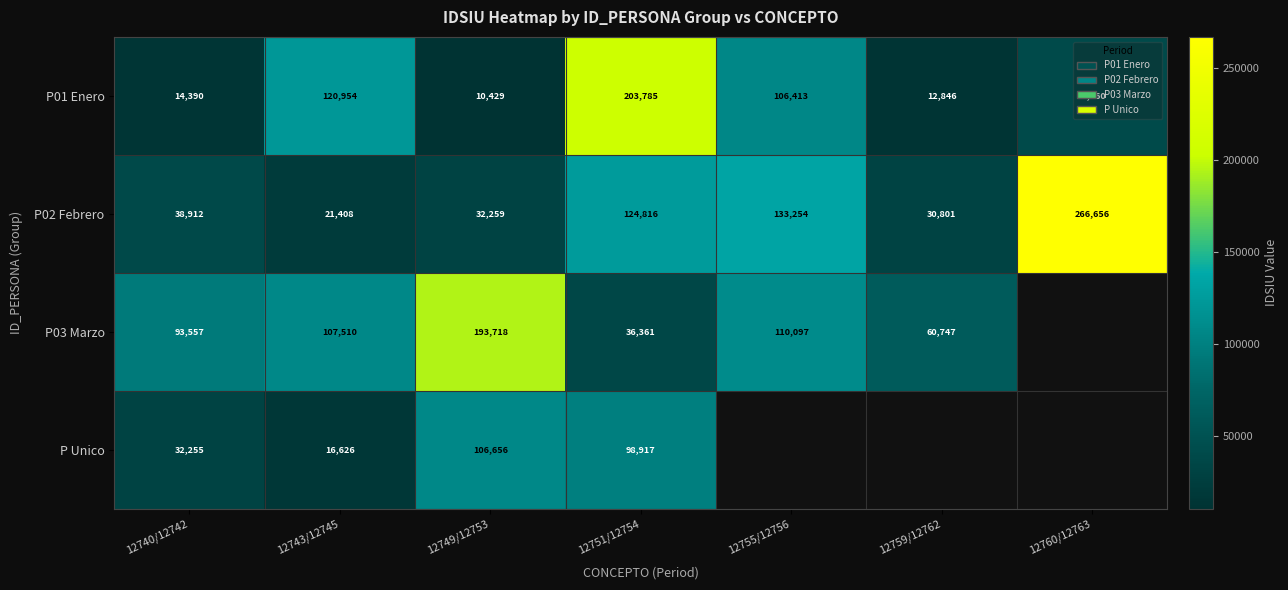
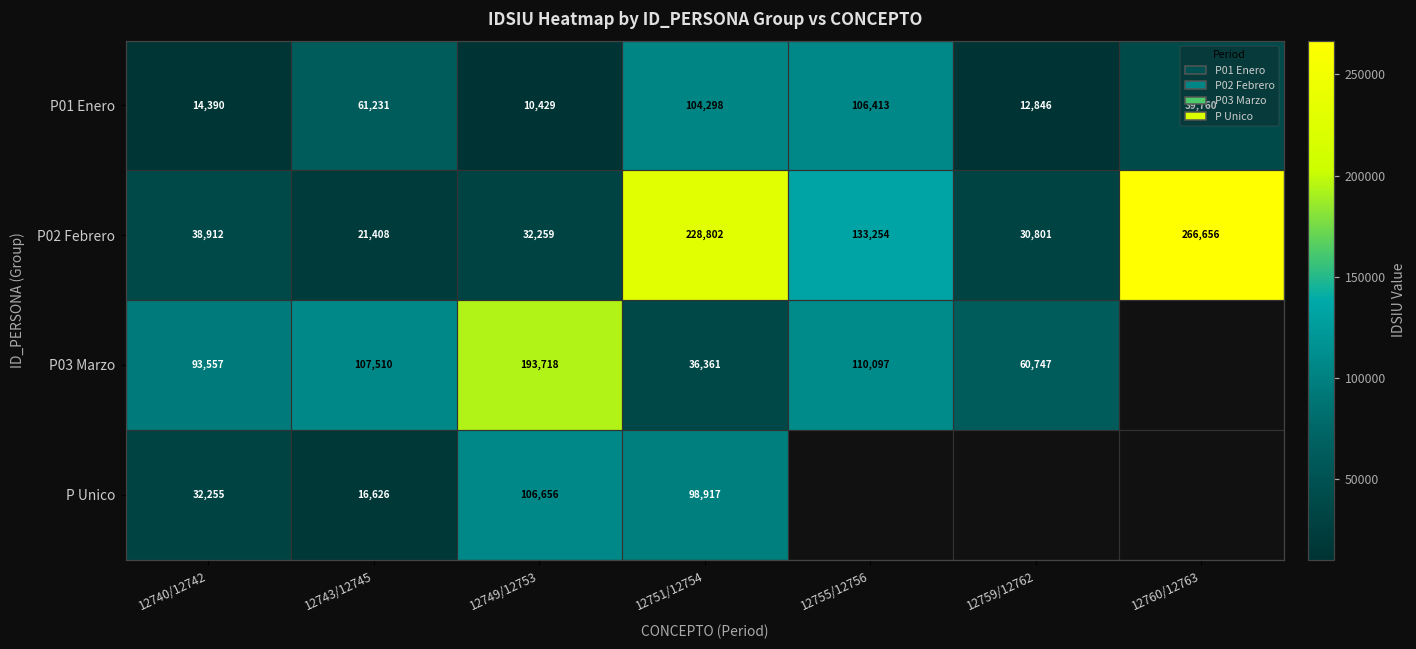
  {
    "P01 Enero": {
      "12740/12742": "14,390",
-     "12743/12745": "120,954",
+     "12743/12745": "61,231",
      "12749/12753": "10,429",
-     "12751/12754": "203,785",
+     "12751/12754": "104,298",
      "12755/12756": "106,413",
      "12759/12762": "12,846"
    },
    "P02 Febrero": {
      "12740/12742": "38,912",
      "12743/12745": "21,408",
      "12749/12753": "32,259",
-     "12751/12754": "124,816",
+     "12751/12754": "228,802",
      "12755/12756": "133,254",
      "12759/12762": "30,801",
      "12760/12763": "266,656"
    },
    "P03 Marzo": {
      "12740/12742": "93,557",
      "12743/12745": "107,510",
      "12749/12753": "193,718",
      "12751/12754": "36,361",
      "12755/12756": "110,097",
      "12759/12762": "60,747"
    },
    "P Unico": {
      "12740/12742": "32,255",
      "12743/12745": "16,626",
      "12749/12753": "106,656",
      "12751/12754": "98,917"
    }
  }
